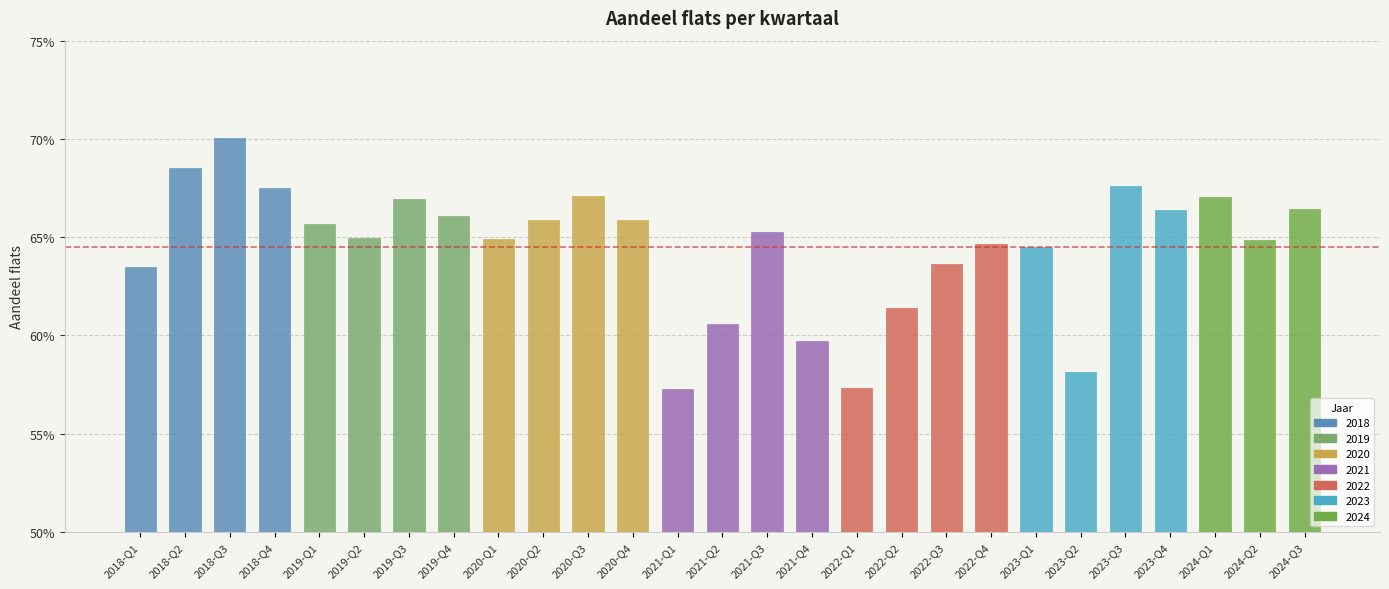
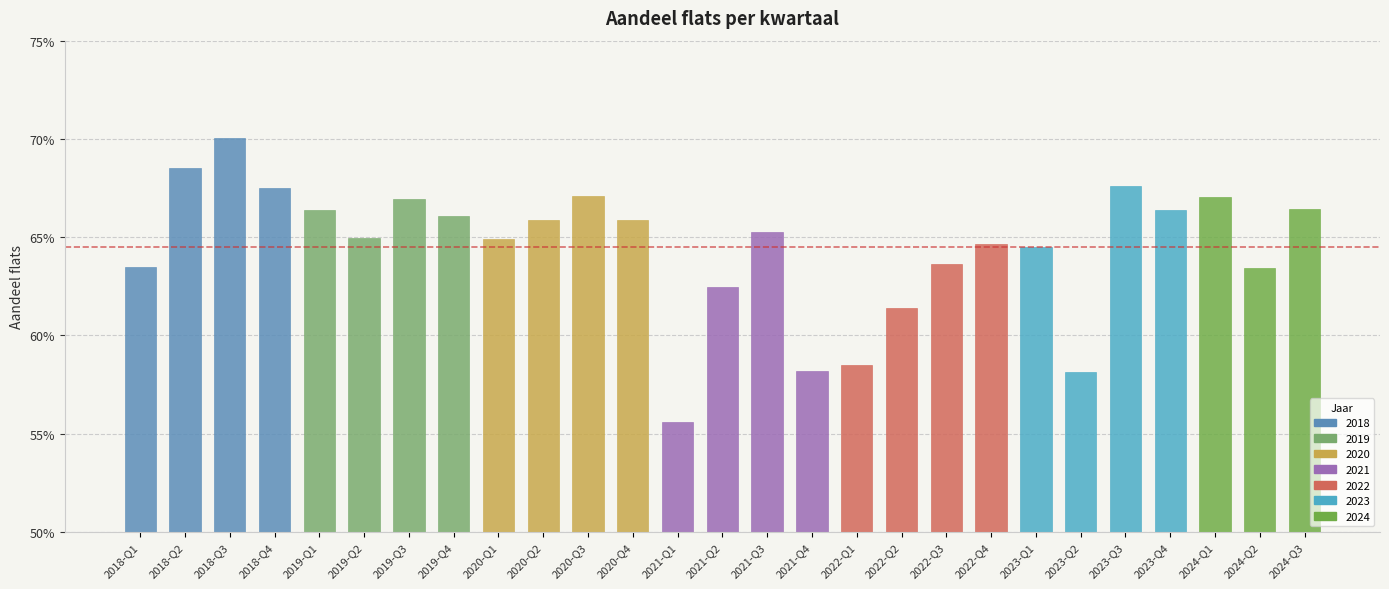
  {
    "2018-Q1": "63.5%",
    "2018-Q2": "68.5%",
    "2018-Q3": "70.0%",
    "2018-Q4": "67.5%",
-   "2019-Q1": "65.6%",
+   "2019-Q1": "66.4%",
    "2019-Q2": "65.0%",
    "2019-Q3": "67.0%",
    "2019-Q4": "66.1%",
    "2020-Q1": "64.9%",
    "2020-Q2": "65.9%",
    "2020-Q3": "67.1%",
    "2020-Q4": "65.9%",
-   "2021-Q1": "57.3%",
-   "2021-Q2": "60.6%",
+   "2021-Q1": "55.6%",
+   "2021-Q2": "62.4%",
    "2021-Q3": "65.3%",
-   "2021-Q4": "59.7%",
-   "2022-Q1": "57.3%",
+   "2021-Q4": "58.2%",
+   "2022-Q1": "58.5%",
    "2022-Q2": "61.4%",
    "2022-Q3": "63.6%",
    "2022-Q4": "64.6%",
    "2023-Q1": "64.5%",
    "2023-Q2": "58.1%",
    "2023-Q3": "67.6%",
    "2023-Q4": "66.4%",
    "2024-Q1": "67.0%",
-   "2024-Q2": "64.9%",
+   "2024-Q2": "63.4%",
    "2024-Q3": "66.4%"
  }
